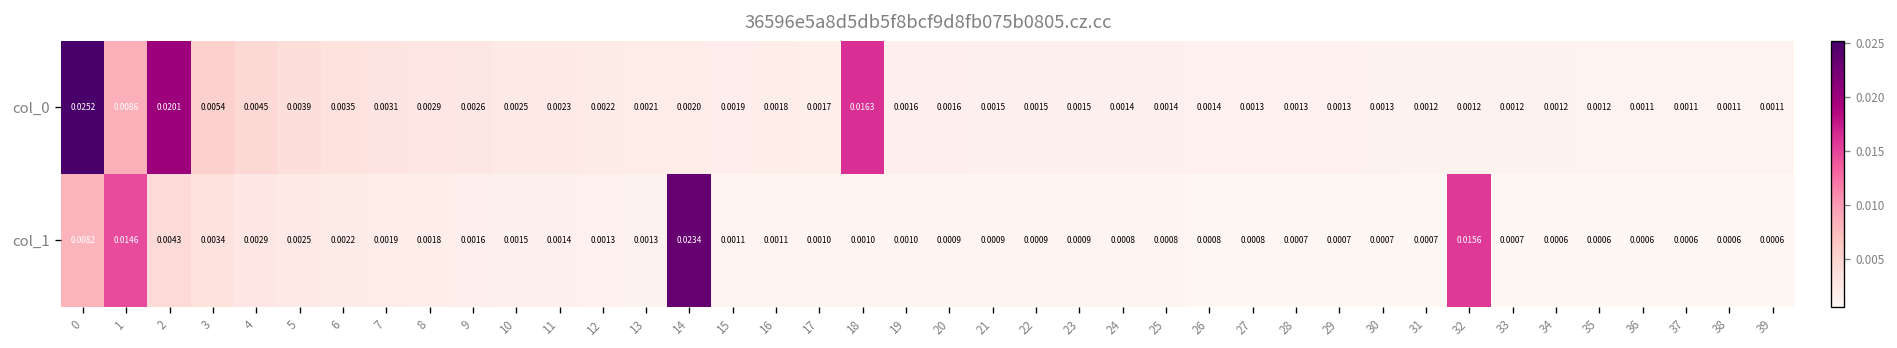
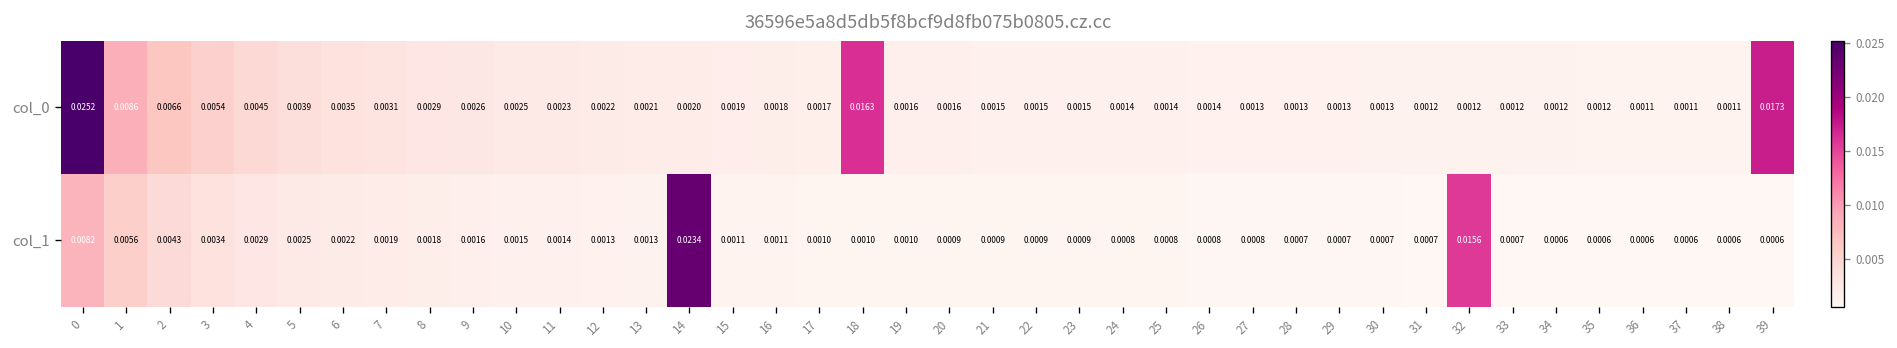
  {
    "col_0": {
      "0": 0.0252,
      "1": 0.0086,
-     "2": 0.0201,
+     "2": 0.0066,
      "3": 0.0054,
      "4": 0.0045,
      "5": 0.0039,
      "6": 0.0035,
      "7": 0.0031,
      "8": 0.0029,
      "9": 0.0026,
      "10": 0.0025,
      "11": 0.0023,
      "12": 0.0022,
      "13": 0.0021,
      "14": 0.0020,
      "15": 0.0019,
      "16": 0.0018,
      "17": 0.0017,
      "18": 0.0163,
      "19": 0.0016,
      "20": 0.0016,
      "21": 0.0015,
      "22": 0.0015,
      "23": 0.0015,
      "24": 0.0014,
      "25": 0.0014,
      "26": 0.0014,
      "27": 0.0013,
      "28": 0.0013,
      "29": 0.0013,
      "30": 0.0013,
      "31": 0.0012,
      "32": 0.0012,
      "33": 0.0012,
      "34": 0.0012,
      "35": 0.0012,
      "36": 0.0011,
      "37": 0.0011,
      "38": 0.0011,
-     "39": 0.0011
+     "39": 0.0173
    },
    "col_1": {
      "0": 0.0082,
-     "1": 0.0146,
+     "1": 0.0056,
      "2": 0.0043,
      "3": 0.0034,
      "4": 0.0029,
      "5": 0.0025,
      "6": 0.0022,
      "7": 0.0019,
      "8": 0.0018,
      "9": 0.0016,
      "10": 0.0015,
      "11": 0.0014,
      "12": 0.0013,
      "13": 0.0013,
      "14": 0.0234,
      "15": 0.0011,
      "16": 0.0011,
      "17": 0.0010,
      "18": 0.0010,
      "19": 0.0010,
      "20": 0.0009,
      "21": 0.0009,
      "22": 0.0009,
      "23": 0.0009,
      "24": 0.0008,
      "25": 0.0008,
      "26": 0.0008,
      "27": 0.0008,
      "28": 0.0007,
      "29": 0.0007,
      "30": 0.0007,
      "31": 0.0007,
      "32": 0.0156,
      "33": 0.0007,
      "34": 0.0006,
      "35": 0.0006,
      "36": 0.0006,
      "37": 0.0006,
      "38": 0.0006,
      "39": 0.0006
    }
  }
